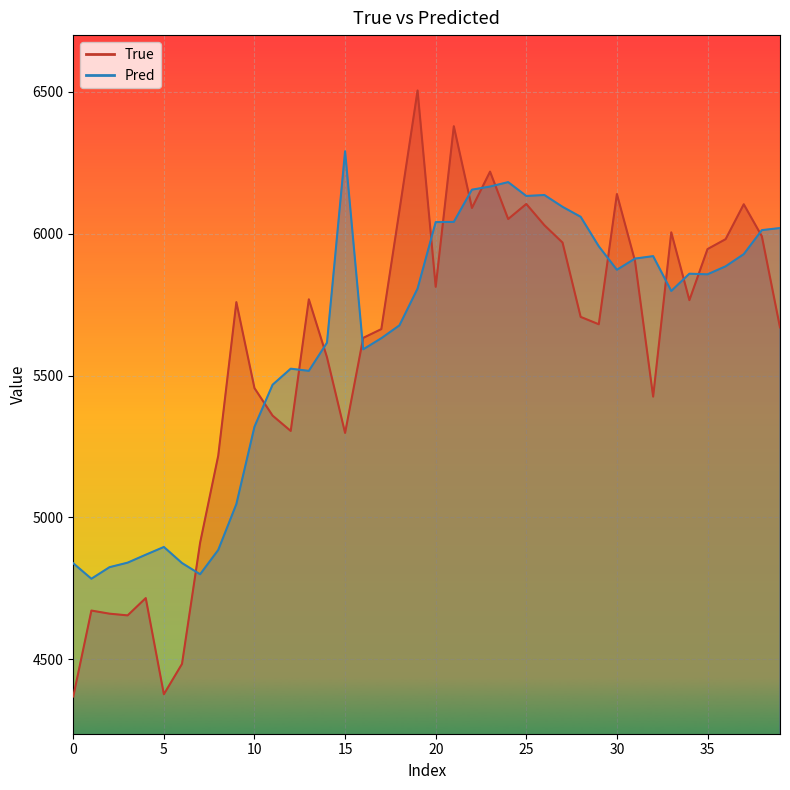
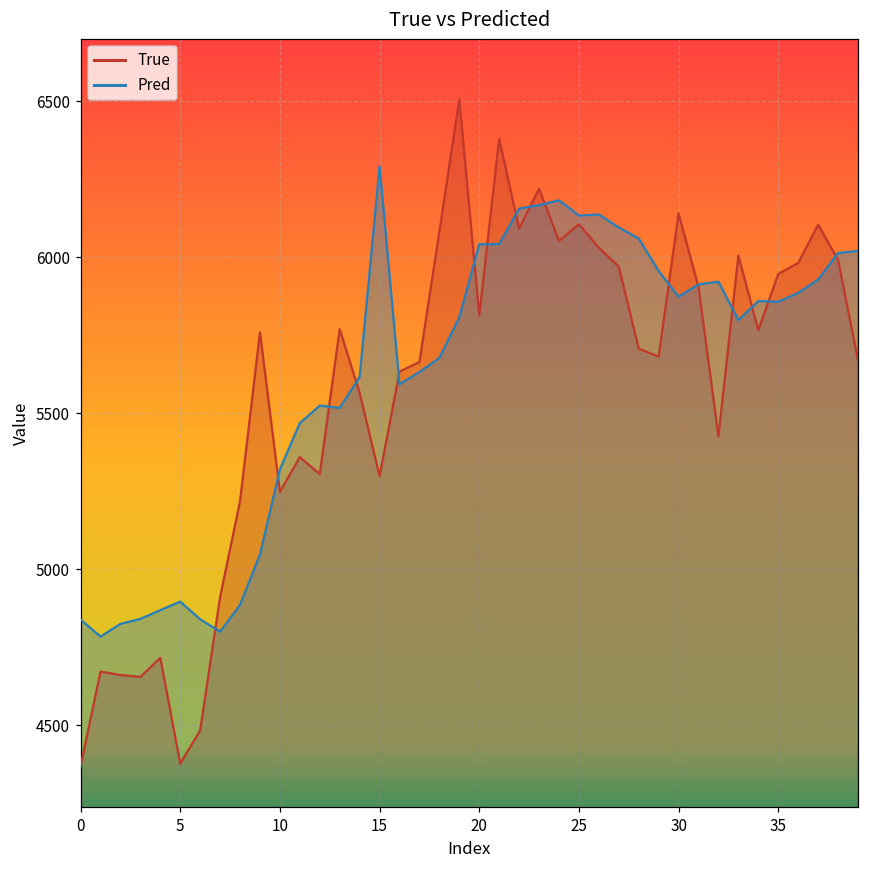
  {
    "True": {
      "0": 4370,
      "5": 4380,
-     "10": 5460,
+     "10": 5250,
      "15": 5300,
      "20": 5810,
      "25": 6110,
      "30": 6140,
      "35": 5950
    },
    "Pred": {
      "0": 4840,
      "5": 4900,
      "10": 5320,
      "15": 6290,
      "20": 6040,
      "25": 6130,
      "30": 5870,
      "35": 5860
    }
  }
